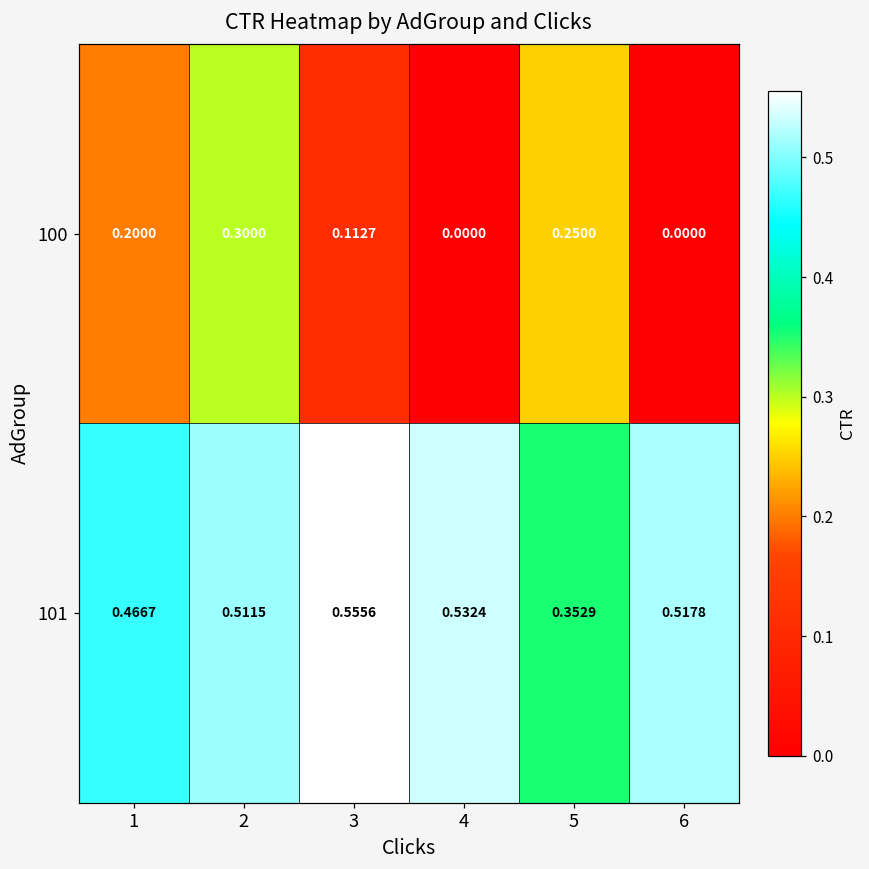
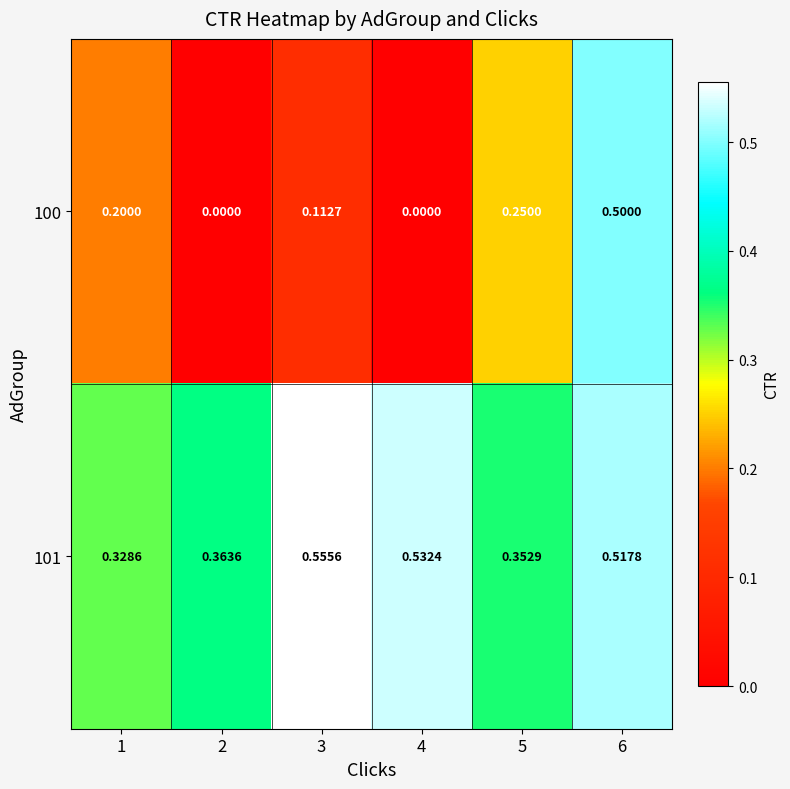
  {
    "100": {
      "1": 0.2000,
-     "2": 0.3000,
+     "2": 0.0000,
      "3": 0.1127,
      "4": 0.0000,
      "5": 0.2500,
-     "6": 0.0000
+     "6": 0.5000
    },
    "101": {
-     "1": 0.4667,
-     "2": 0.5115,
+     "1": 0.3286,
+     "2": 0.3636,
      "3": 0.5556,
      "4": 0.5324,
      "5": 0.3529,
      "6": 0.5178
    }
  }
